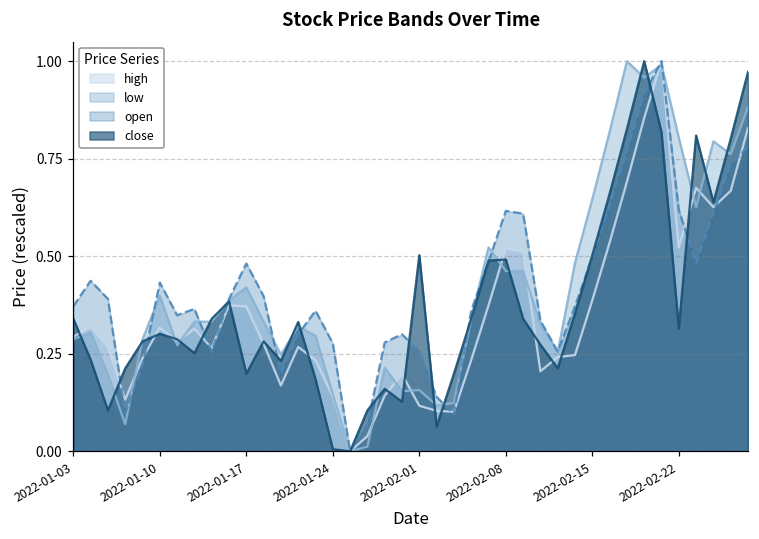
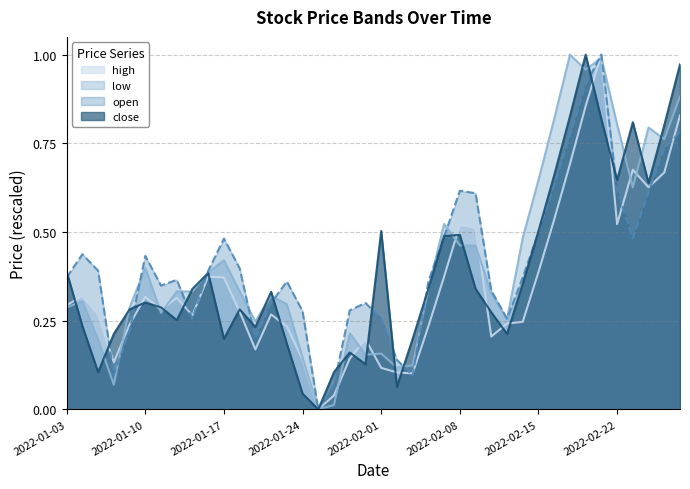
  {
    "close": {
-     "2022-01-03": 0.34,
+     "2022-01-03": 0.39,
      "2022-01-10": 0.30,
      "2022-01-17": 0.20,
-     "2022-01-24": 0.01,
+     "2022-01-24": 0.04,
      "2022-02-01": 0.50,
      "2022-02-08": 0.49,
-     "2022-02-22": 0.31
+     "2022-02-22": 0.65
    }
  }
